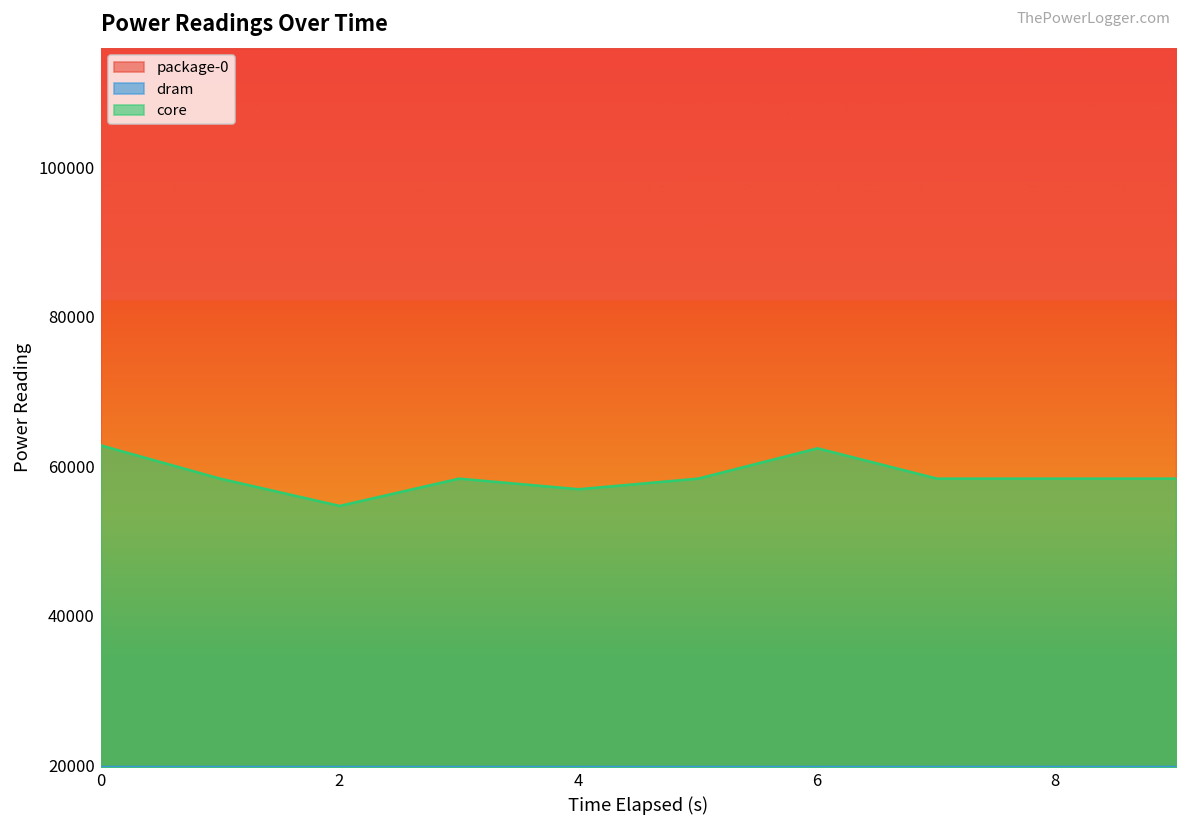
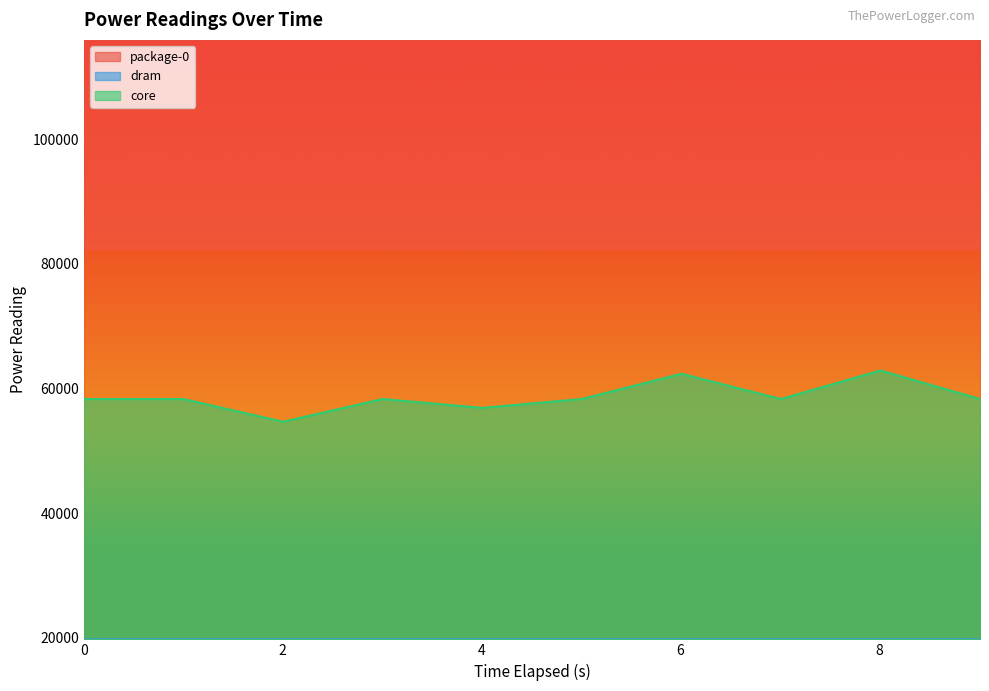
  {
    "package-0": {
      "0": 116000,
      "2": 116000,
      "4": 116000,
      "6": 116000,
      "8": 116000
    },
    "dram": {
      "0": 20000,
      "2": 20000,
      "4": 20000,
      "6": 20000,
      "8": 20000
    },
    "core": {
-     "0": 63000,
+     "0": 58000,
      "2": 55000,
      "4": 57000,
      "6": 62000,
-     "8": 58000
+     "8": 63000
    }
  }
